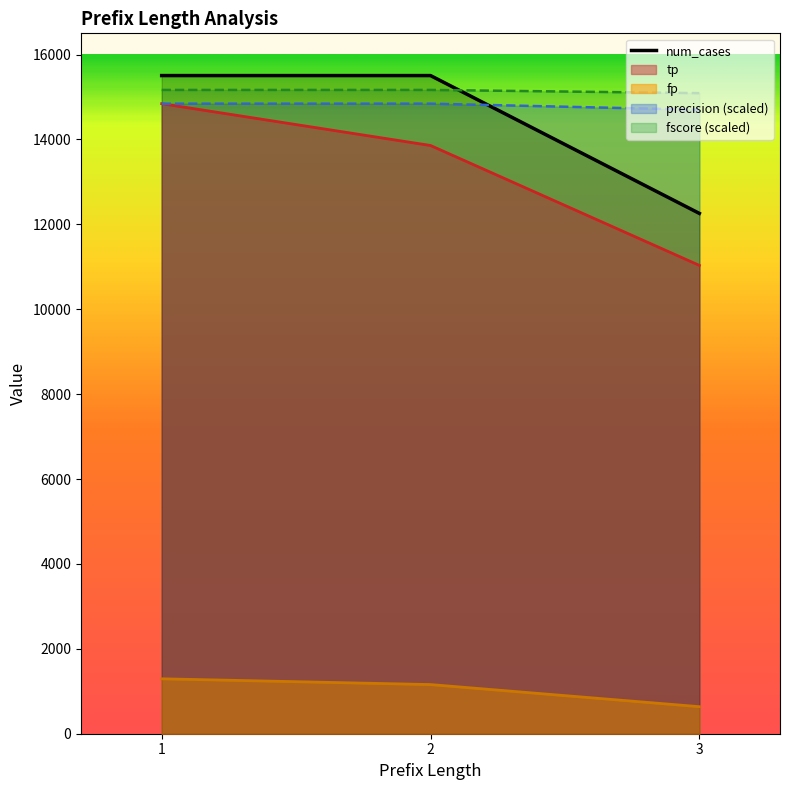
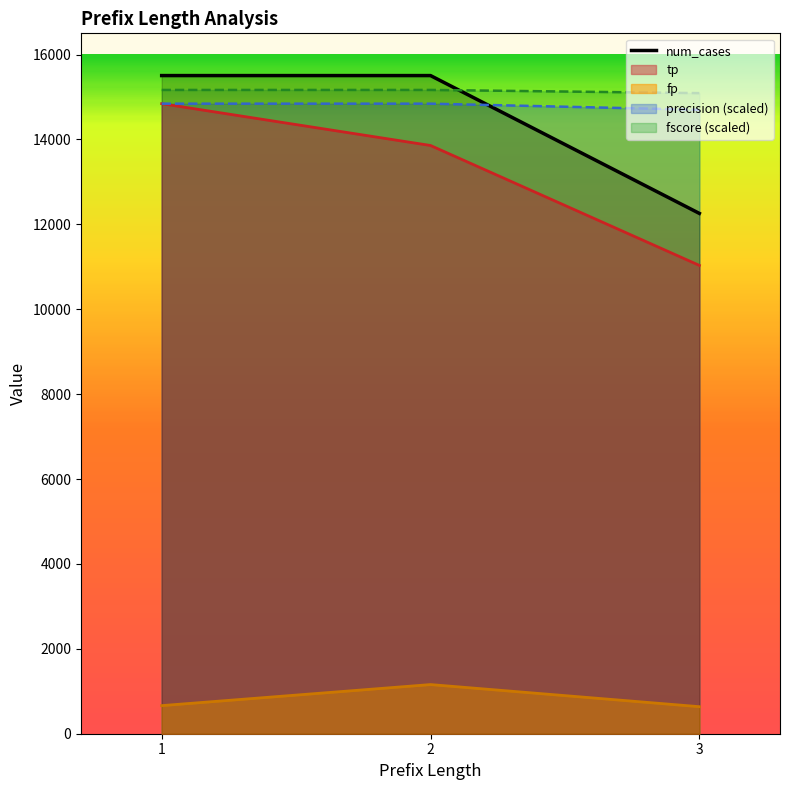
  {
    "num_cases": {
      "1": 15500,
      "2": 15500,
      "3": 12300
    },
    "tp": {
      "2": 13900,
      "3": 11000
    },
    "fp": {
-     "1": 1300,
+     "1": 700,
      "2": 1200,
      "3": 600
    },
    "precision (scaled)": {
      "2": 14800
    },
    "fscore (scaled)": {
      "1": 15200,
      "2": 15200
    }
  }
